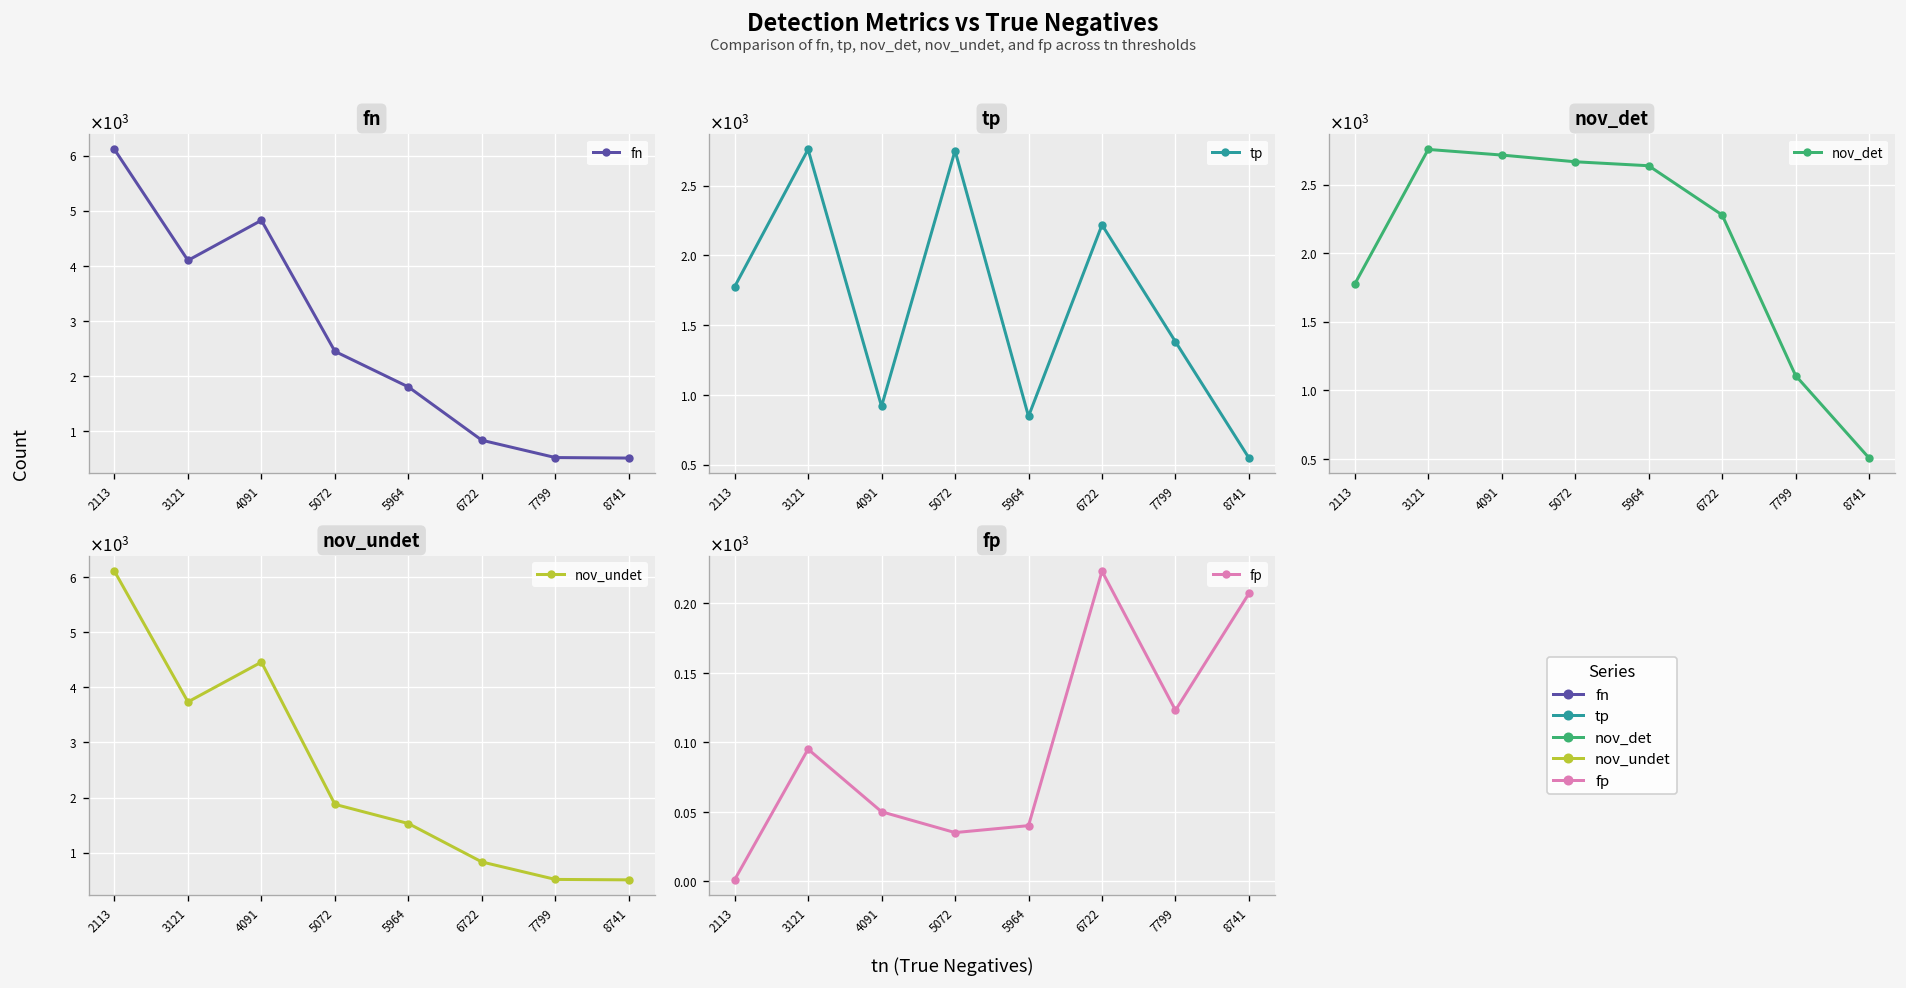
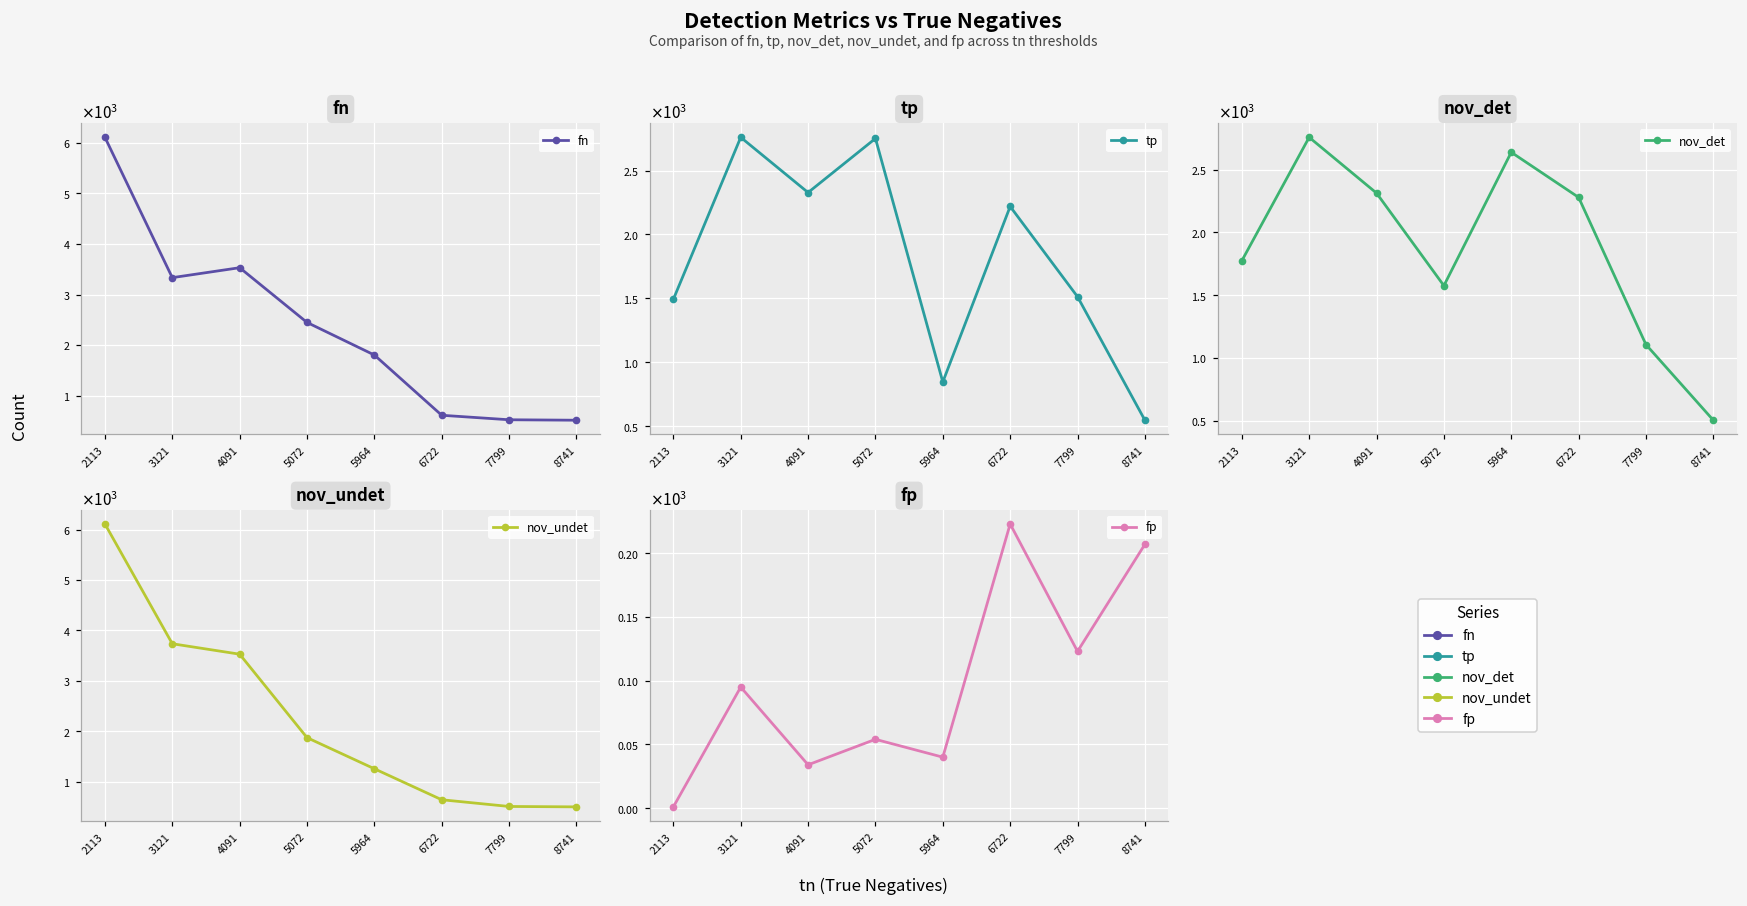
  {
    "fn": {
      "2113": 6100,
-     "3121": 4100,
-     "4091": 4800,
+     "3121": 3300,
+     "4091": 3500,
      "5072": 2400,
      "5964": 1800,
-     "6722": 800,
+     "6722": 600,
      "7799": 500,
      "8741": 500
    },
    "tp": {
-     "2113": 1780,
+     "2113": 1490,
      "3121": 2760,
-     "4091": 920,
+     "4091": 2330,
      "5072": 2750,
      "5964": 850,
      "6722": 2220,
-     "7799": 1380,
+     "7799": 1510,
      "8741": 550
    },
    "nov_det": {
      "2113": 1770,
      "3121": 2760,
-     "4091": 2720,
-     "5072": 2670,
+     "4091": 2310,
+     "5072": 1580,
      "5964": 2640,
      "6722": 2280,
      "7799": 1110,
      "8741": 510
    },
    "nov_undet": {
      "2113": 6100,
      "3121": 3700,
-     "4091": 4500,
+     "4091": 3500,
      "5072": 1900,
-     "5964": 1500,
-     "6722": 800,
+     "5964": 1300,
+     "6722": 600,
      "7799": 500,
      "8741": 500
    },
    "fp": {
      "2113": 1,
      "3121": 95,
-     "4091": 50,
-     "5072": 35,
+     "4091": 34,
+     "5072": 54,
      "5964": 40,
      "6722": 223,
      "7799": 123,
      "8741": 207
    }
  }
